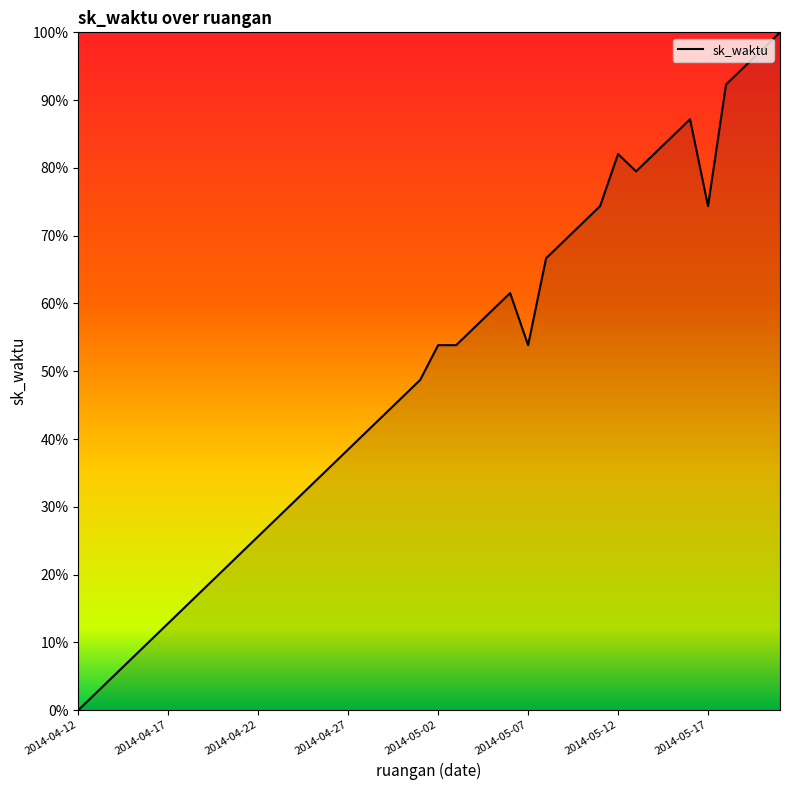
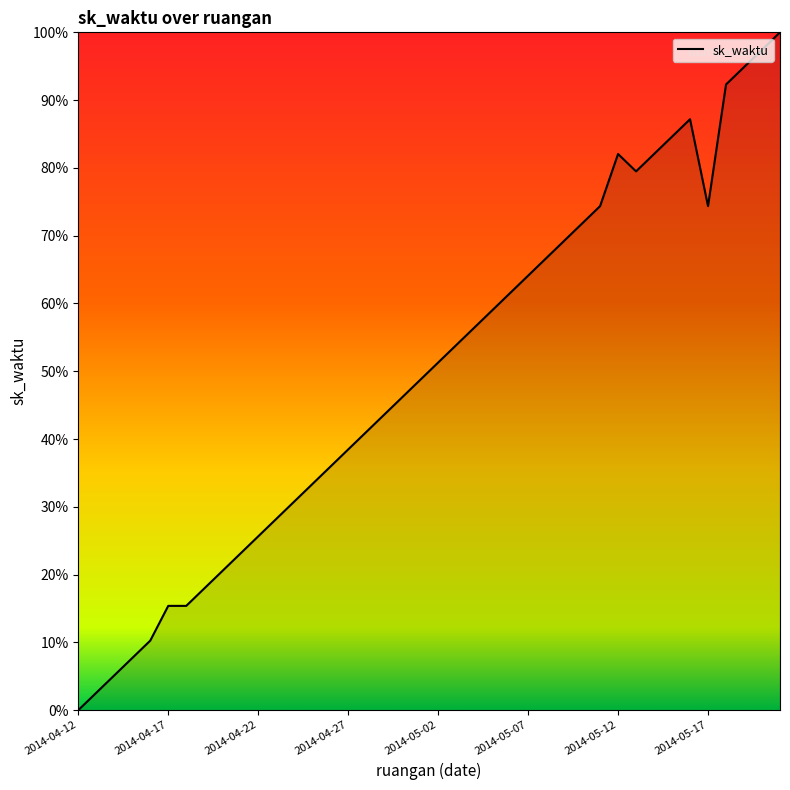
  {
    "2014-04-12": "0%",
-   "2014-04-17": "13%",
+   "2014-04-17": "15%",
    "2014-04-22": "26%",
    "2014-04-27": "38%",
-   "2014-05-02": "54%",
-   "2014-05-07": "54%",
+   "2014-05-02": "51%",
+   "2014-05-07": "64%",
    "2014-05-12": "82%",
    "2014-05-17": "74%"
  }
